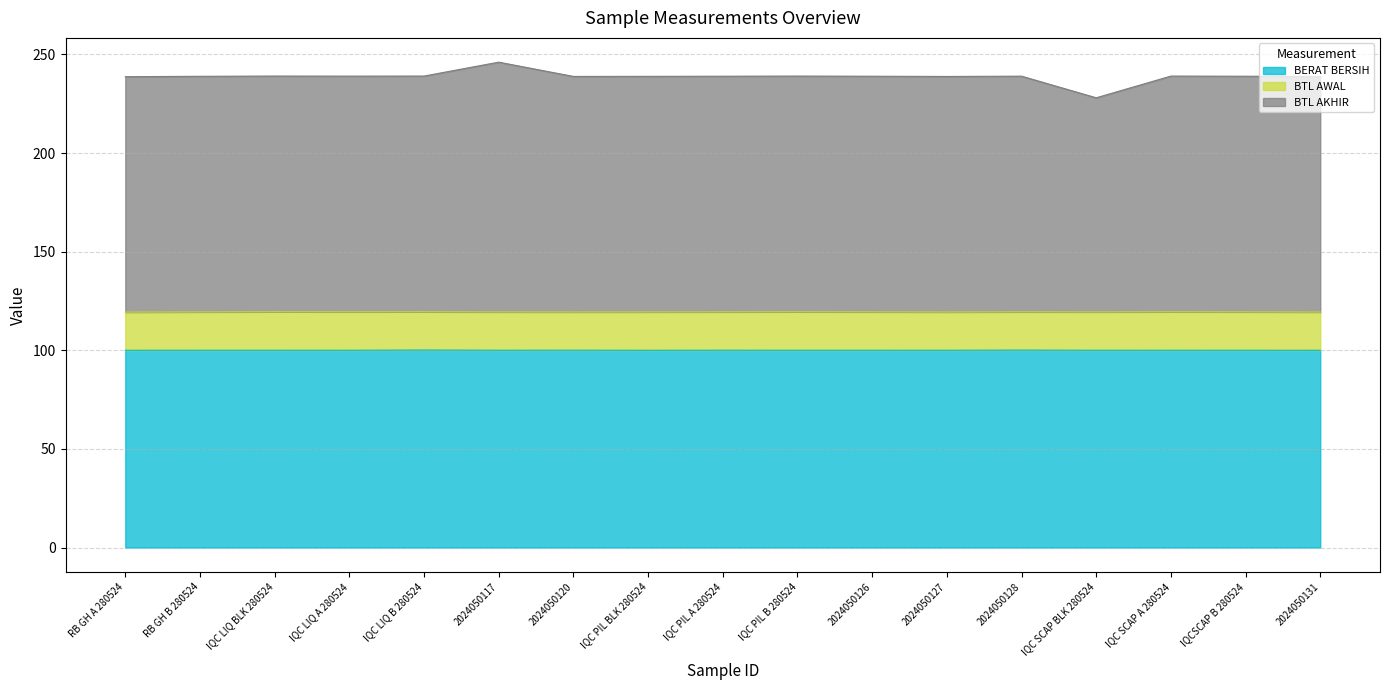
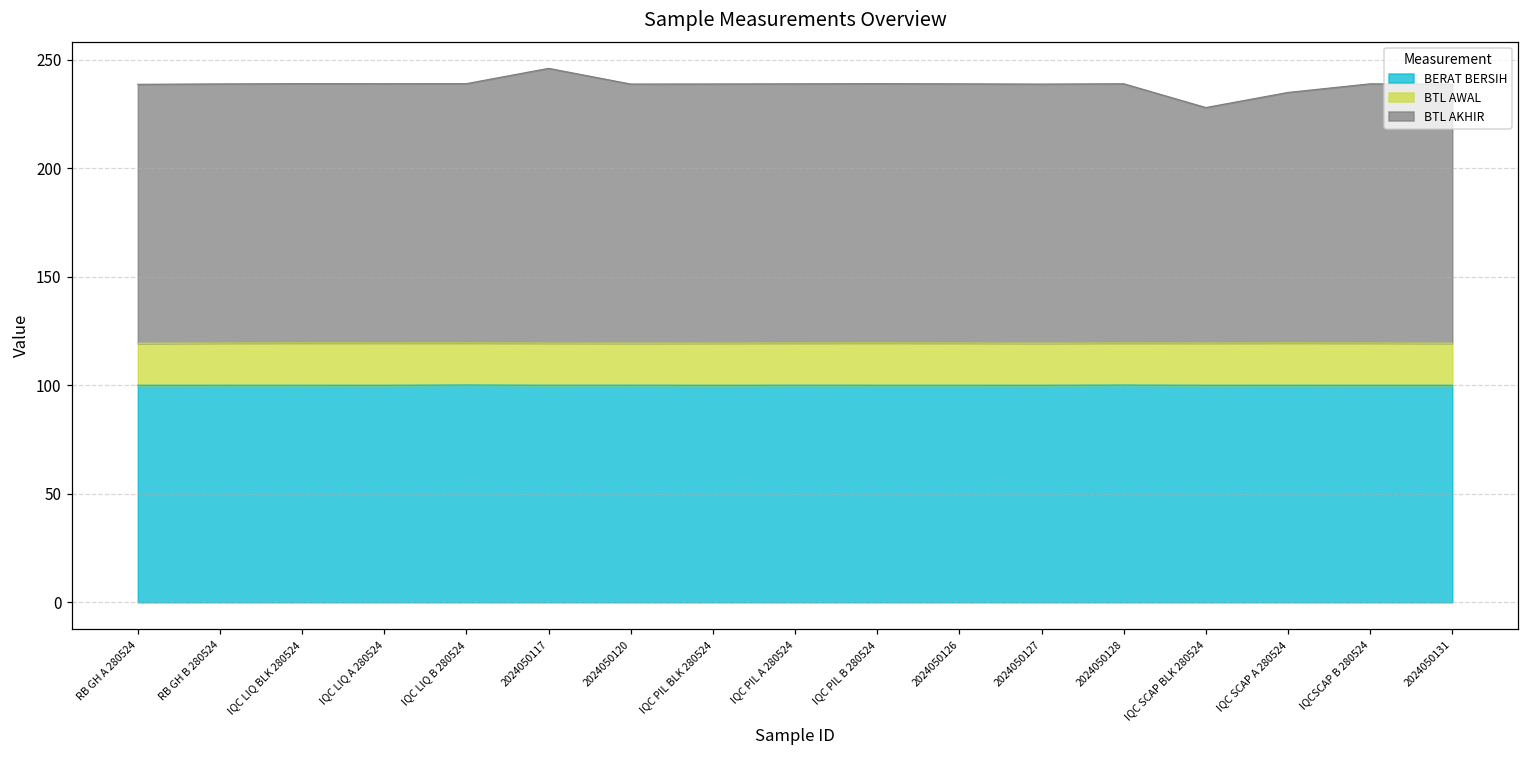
  {
    "BERAT BERSIH": {
      "RB GH A 280524": 100,
      "RB GH B 280524": 100,
      "IQC LIQ BLK 280524": 100,
      "IQC LIQ A 280524": 100,
      "IQC LIQ B 280524": 100,
      "2024050117": 100,
      "2024050120": 100,
      "IQC PIL BLK 280524": 100,
      "IQC PIL A 280524": 100,
      "IQC PIL B 280524": 100,
      "2024050126": 100,
      "2024050127": 100,
      "2024050128": 100,
      "IQC SCAP BLK 280524": 100,
      "IQC SCAP A 280524": 100,
      "IQCSCAP B 280524": 100,
      "2024050131": 100
    },
    "BTL AWAL": {
      "RB GH A 280524": 19,
      "RB GH B 280524": 19,
      "IQC LIQ BLK 280524": 19,
      "IQC LIQ A 280524": 19,
      "IQC LIQ B 280524": 19,
      "2024050117": 19,
      "2024050120": 19,
      "IQC PIL BLK 280524": 19,
      "IQC PIL A 280524": 19,
      "IQC PIL B 280524": 19,
      "2024050126": 19,
      "2024050127": 19,
      "2024050128": 19,
      "IQC SCAP BLK 280524": 19,
      "IQC SCAP A 280524": 19,
      "IQCSCAP B 280524": 19,
      "2024050131": 19
    },
    "BTL AKHIR": {
      "RB GH A 280524": 119,
      "RB GH B 280524": 119,
      "IQC LIQ BLK 280524": 120,
      "IQC LIQ A 280524": 120,
      "IQC LIQ B 280524": 120,
      "2024050117": 127,
      "2024050120": 119,
      "IQC PIL BLK 280524": 119,
      "IQC PIL A 280524": 119,
      "IQC PIL B 280524": 120,
      "2024050126": 119,
      "2024050127": 119,
      "2024050128": 120,
      "IQC SCAP BLK 280524": 109,
-     "IQC SCAP A 280524": 120,
+     "IQC SCAP A 280524": 115,
      "IQCSCAP B 280524": 119
    }
  }
